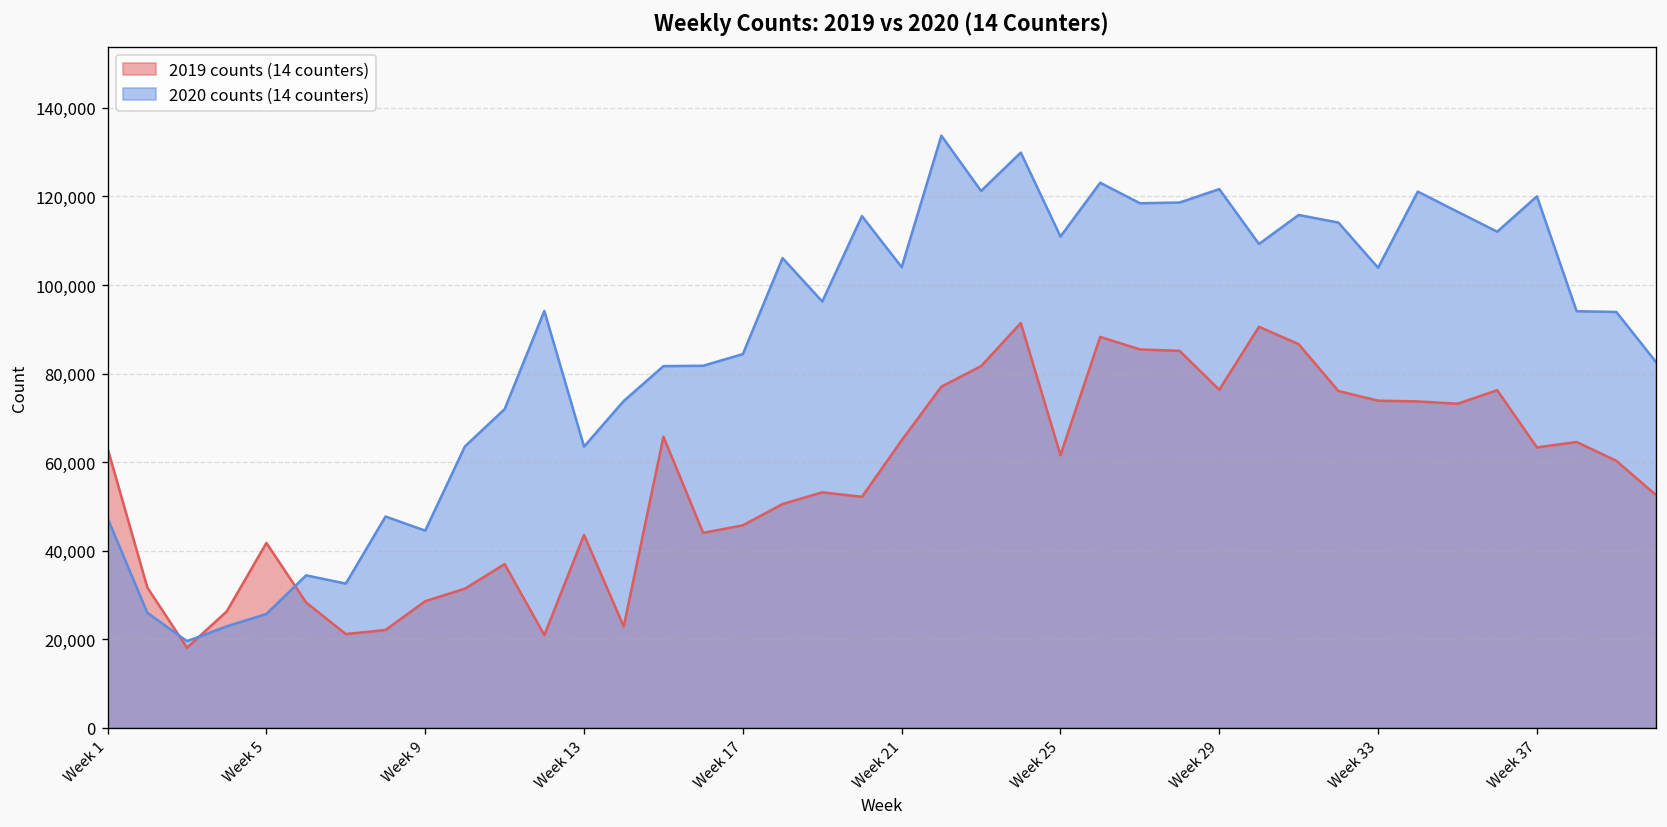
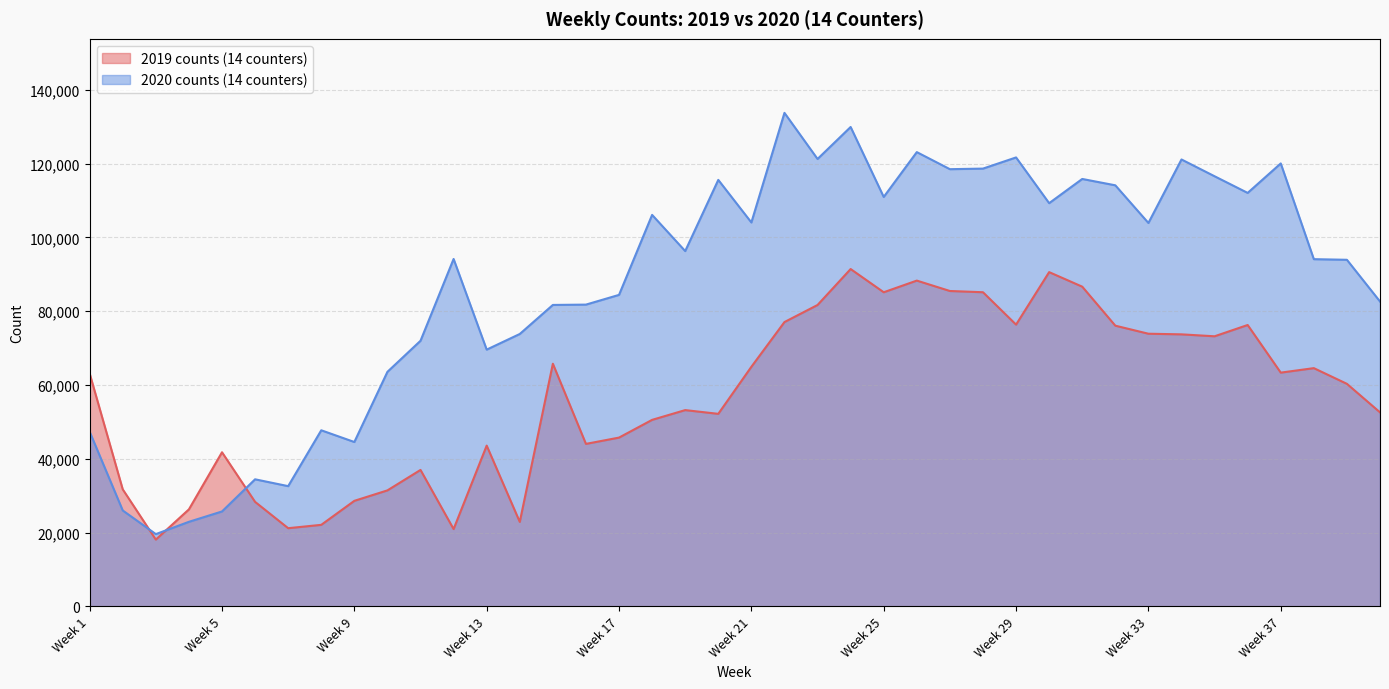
  {
    "2019 counts (14 counters)": {
      "Week 1": "63,000",
      "Week 5": "42,000",
      "Week 9": "29,000",
      "Week 13": "44,000",
      "Week 17": "46,000",
      "Week 21": "65,000",
-     "Week 25": "62,000",
+     "Week 25": "85,000",
      "Week 29": "76,000",
      "Week 33": "74,000",
      "Week 37": "63,000"
    },
    "2020 counts (14 counters)": {
      "Week 1": "47,000",
      "Week 5": "26,000",
      "Week 9": "45,000",
-     "Week 13": "64,000",
+     "Week 13": "70,000",
      "Week 17": "84,000",
      "Week 21": "104,000",
      "Week 25": "111,000",
      "Week 29": "122,000",
      "Week 33": "104,000",
      "Week 37": "120,000"
    }
  }
